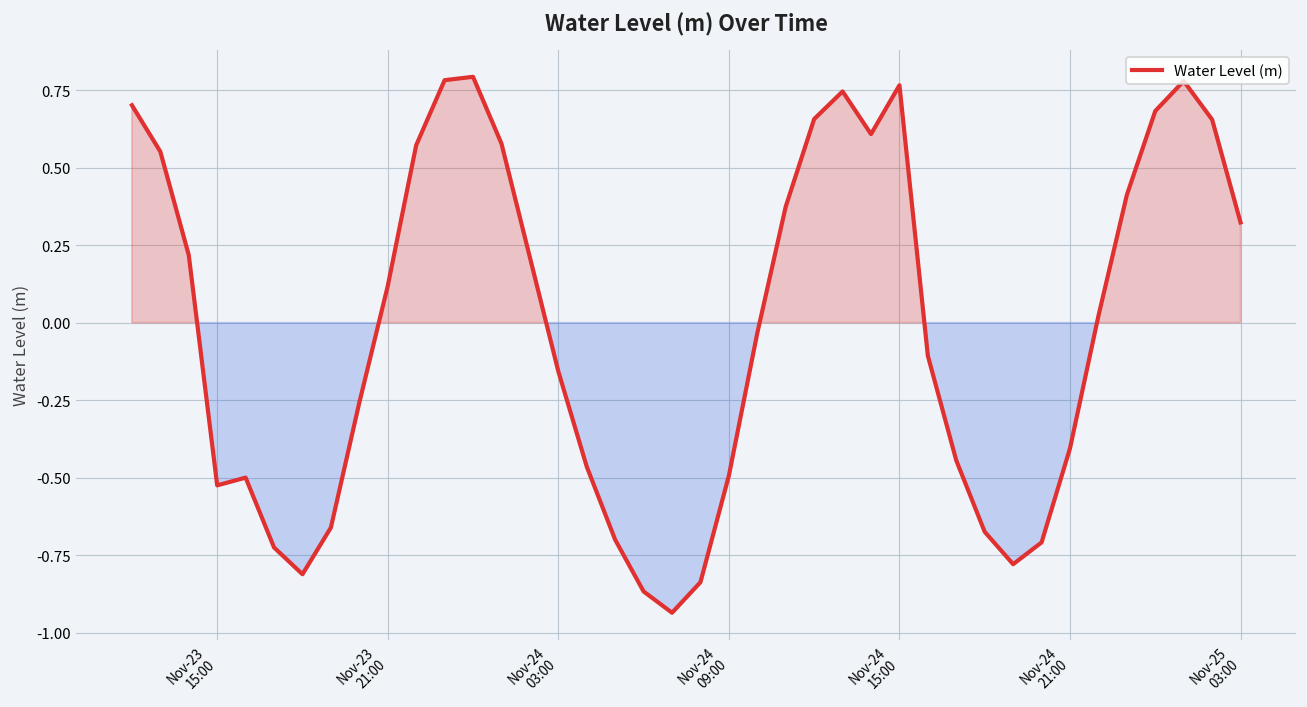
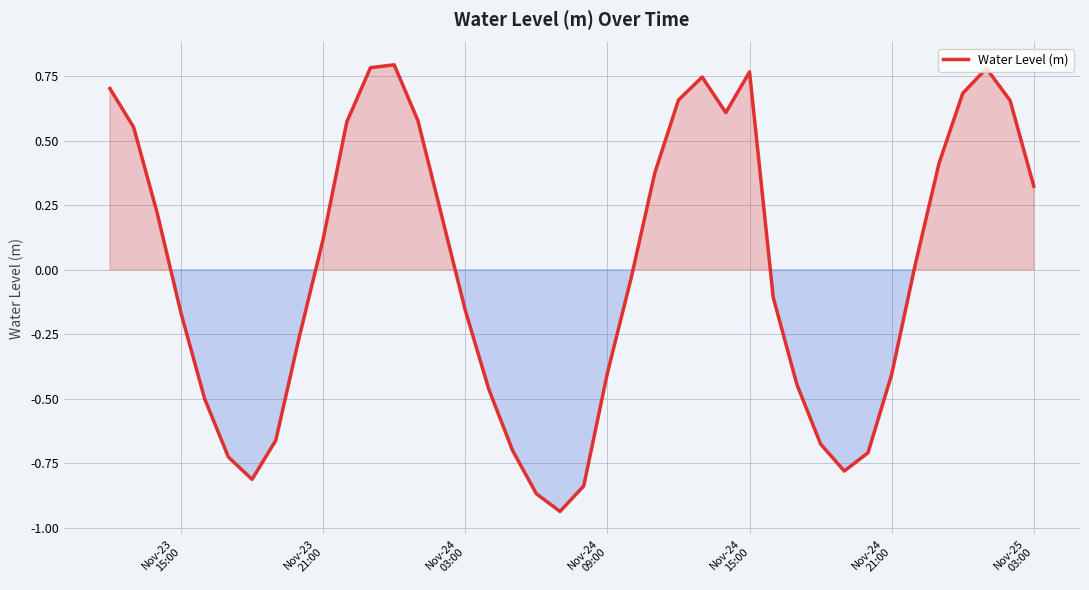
  {
-   "Nov-23 15:00": -0.52,
+   "Nov-23 15:00": -0.17,
    "Nov-23 21:00": 0.12,
    "Nov-24 03:00": -0.16,
-   "Nov-24 09:00": -0.49,
+   "Nov-24 09:00": -0.40,
    "Nov-24 15:00": 0.77,
    "Nov-24 21:00": -0.41,
    "Nov-25 03:00": 0.32
  }
